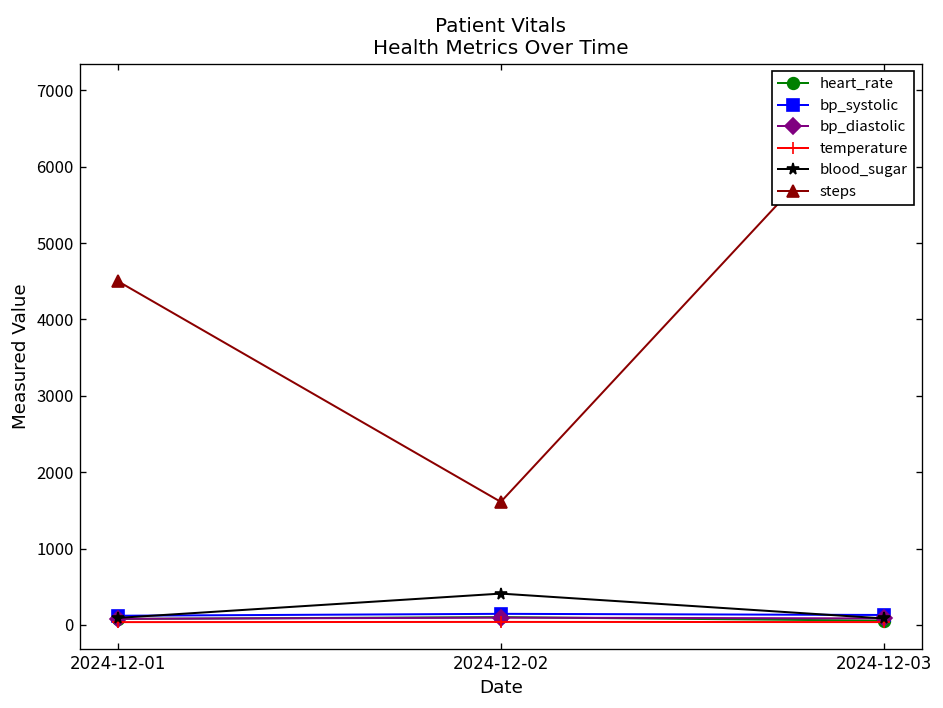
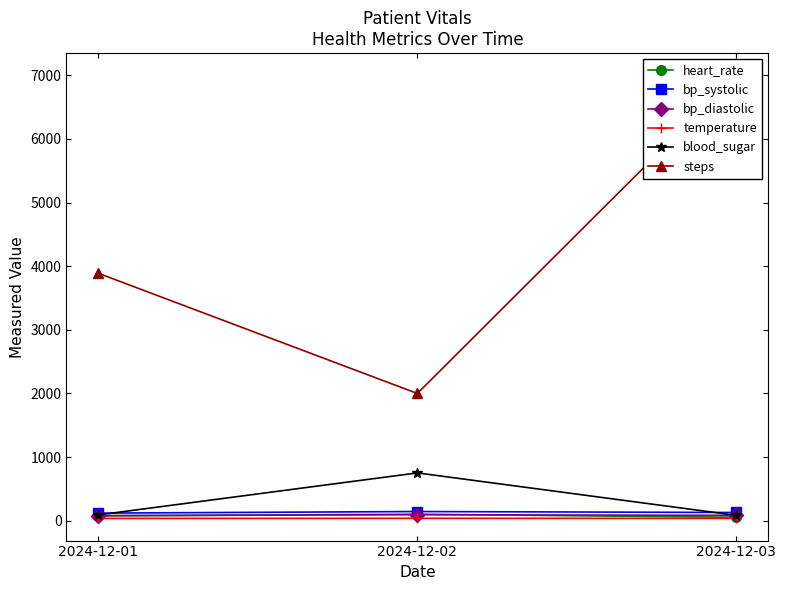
  {
    "bp_systolic": {
      "2024-12-02": 100,
      "2024-12-03": 100
    },
    "temperature": {
      "2024-12-01": 0,
      "2024-12-02": 0
    },
    "blood_sugar": {
-     "2024-12-02": 400
+     "2024-12-02": 800
    },
    "steps": {
-     "2024-12-01": 4500,
-     "2024-12-02": 1600
+     "2024-12-01": 3900,
+     "2024-12-02": 2000
    }
  }
